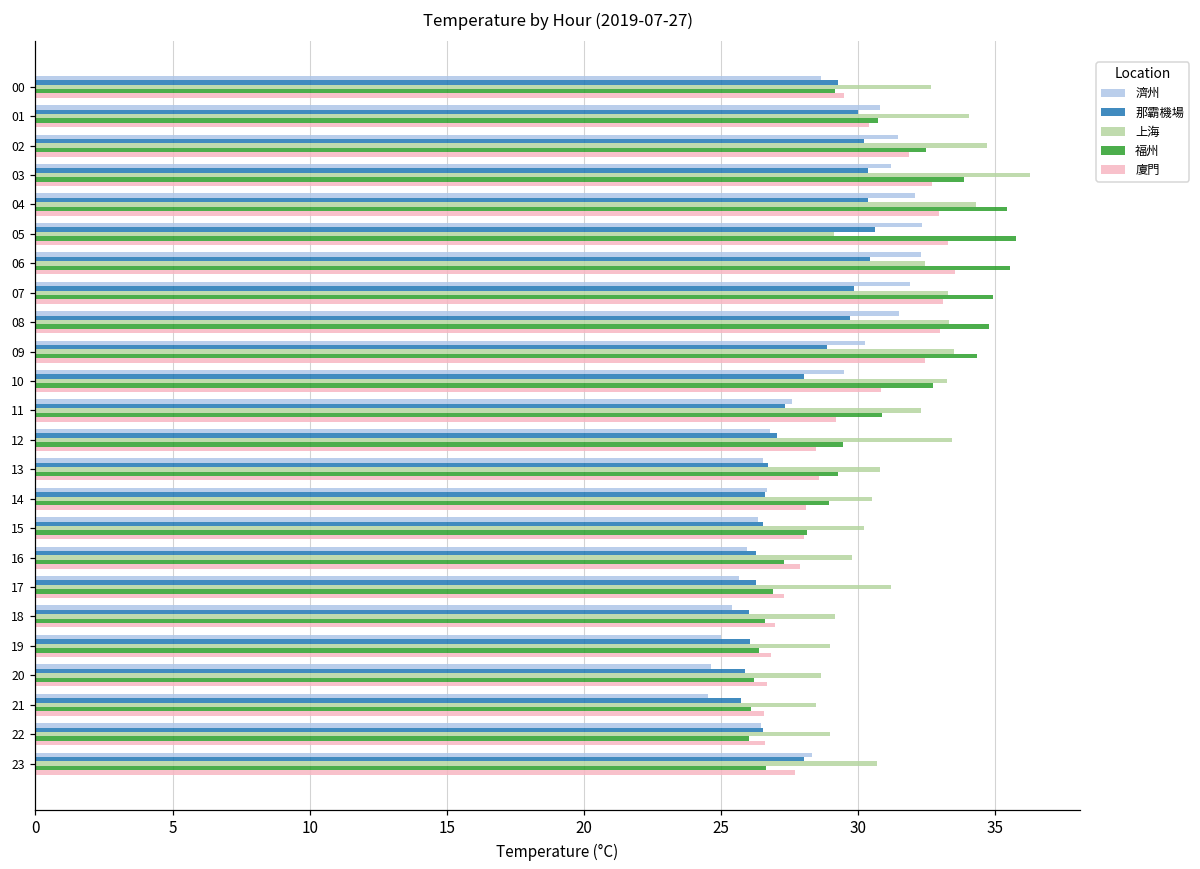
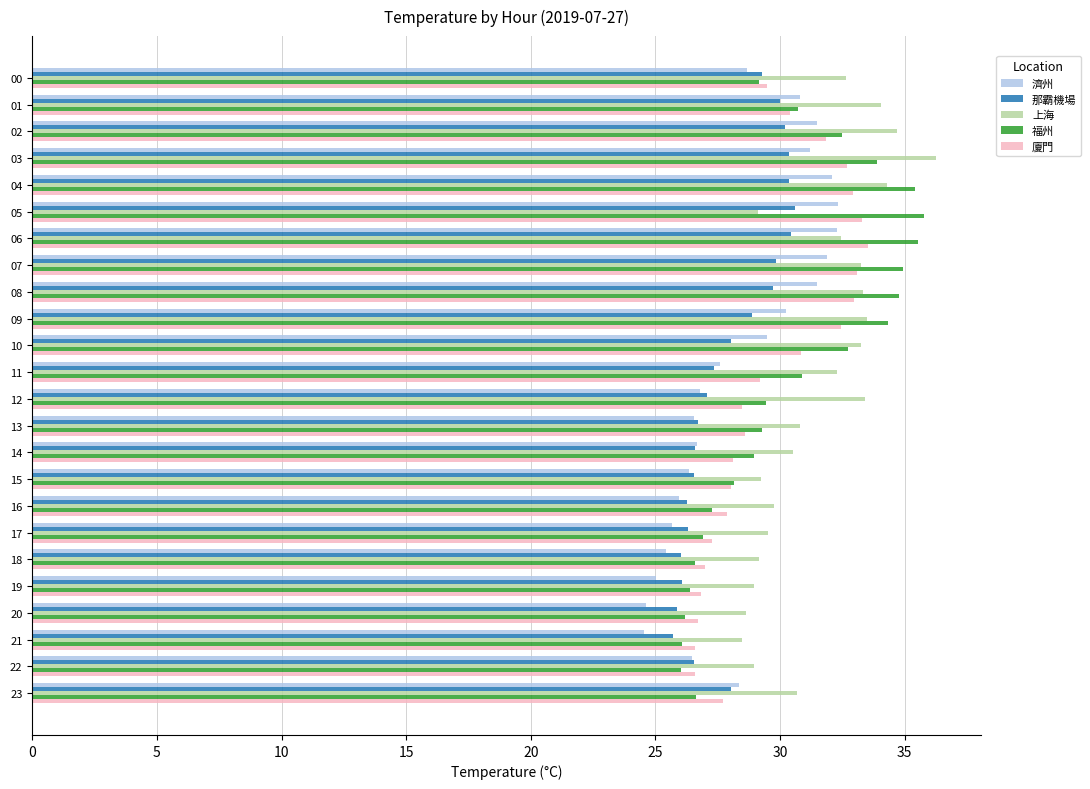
  {
    "濟州": {
      "00": 28.7,
      "01": 30.8,
      "02": 31.5,
      "03": 31.2,
      "04": 32.1,
      "05": 32.3,
      "06": 32.3,
      "07": 31.9,
      "08": 31.5,
      "09": 30.3,
      "10": 29.5,
      "11": 27.6,
      "12": 26.8,
      "13": 26.5,
      "14": 26.7,
      "15": 26.3,
      "16": 26.0,
      "17": 25.7,
      "18": 25.4,
      "19": 25.0,
      "20": 24.6,
      "21": 24.5,
      "22": 26.5,
      "23": 28.3
    },
    "那霸機場": {
      "00": 29.3,
      "01": 30.0,
      "02": 30.2,
      "03": 30.4,
      "04": 30.4,
      "05": 30.6,
      "06": 30.4,
      "07": 29.8,
      "08": 29.7,
      "09": 28.9,
      "10": 28.0,
      "11": 27.3,
      "12": 27.1,
      "13": 26.7,
      "14": 26.6,
      "15": 26.5,
      "16": 26.3,
      "17": 26.3,
      "18": 26.0,
      "19": 26.1,
      "20": 25.9,
      "21": 25.7,
      "22": 26.5,
      "23": 28.0
    },
    "上海": {
      "00": 32.7,
      "01": 34.1,
      "02": 34.7,
      "03": 36.3,
      "04": 34.3,
      "05": 29.1,
      "06": 32.4,
      "07": 33.3,
      "08": 33.3,
      "09": 33.5,
      "10": 33.3,
      "11": 32.3,
      "12": 33.4,
      "13": 30.8,
      "14": 30.5,
-     "15": 30.2,
+     "15": 29.3,
      "16": 29.8,
-     "17": 31.2,
+     "17": 29.5,
      "18": 29.2,
      "19": 29.0,
      "20": 28.7,
      "21": 28.5,
      "22": 29.0,
      "23": 30.7
    },
    "福州": {
      "00": 29.2,
      "01": 30.7,
      "02": 32.5,
      "03": 33.9,
      "04": 35.4,
      "05": 35.8,
      "06": 35.5,
      "07": 34.9,
      "08": 34.8,
      "09": 34.3,
      "10": 32.7,
      "11": 30.9,
      "12": 29.5,
      "13": 29.3,
      "14": 28.9,
      "15": 28.2,
      "16": 27.3,
      "17": 26.9,
      "18": 26.6,
      "19": 26.4,
      "20": 26.2,
      "21": 26.1,
      "22": 26.0,
      "23": 26.6
    },
    "廈門": {
      "00": 29.5,
      "01": 30.4,
      "02": 31.9,
      "03": 32.7,
      "04": 32.9,
      "05": 33.3,
      "06": 33.5,
      "07": 33.1,
      "08": 33.0,
      "09": 32.5,
      "10": 30.8,
      "11": 29.2,
      "12": 28.5,
      "13": 28.6,
      "14": 28.1,
      "15": 28.0,
      "16": 27.9,
      "17": 27.3,
      "18": 27.0,
      "19": 26.8,
      "20": 26.7,
      "21": 26.6,
      "22": 26.6,
      "23": 27.7
    }
  }
